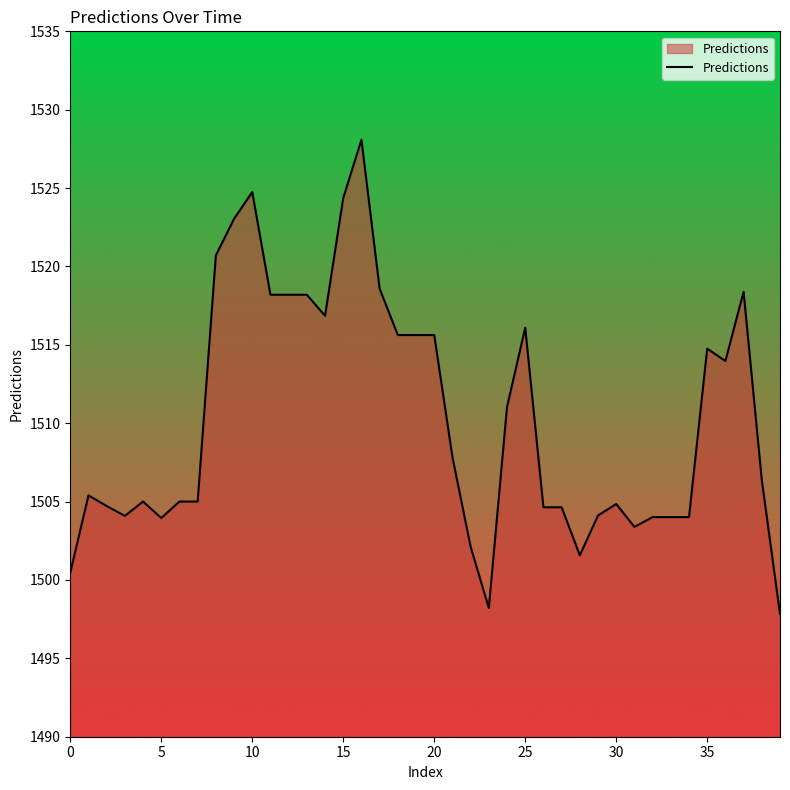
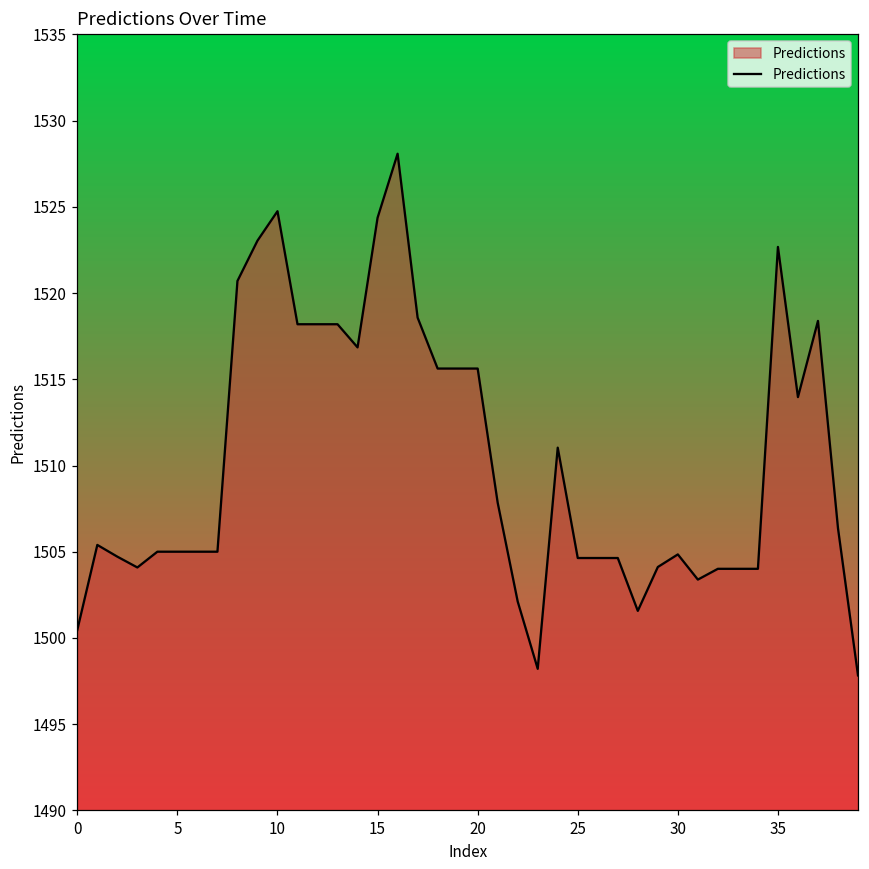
  {
    "0": 1500.5,
-   "5": 1504.0,
+   "5": 1505.0,
    "10": 1524.7,
    "15": 1524.4,
    "20": 1515.6,
-   "25": 1516.1,
+   "25": 1504.6,
    "30": 1504.8,
-   "35": 1514.8
+   "35": 1522.7
  }
